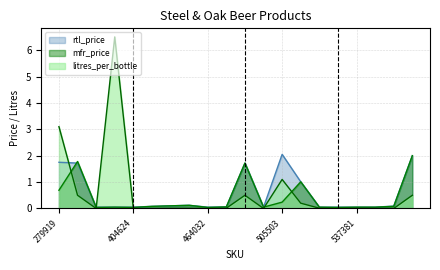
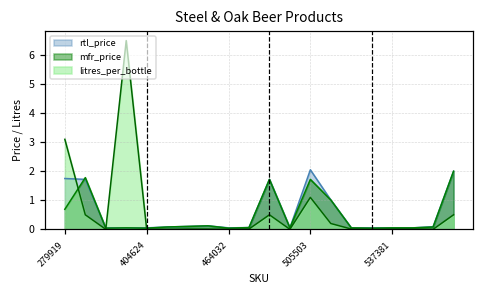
  {
    "rtl_price": {
      "279919": 1.8,
      "505503": 2.1
    },
    "mfr_price": {
      "279919": 0.7,
-     "505503": 0.2
+     "505503": 1.7
    },
    "litres_per_bottle": {
      "279919": 3.1,
      "505503": 1.1
    }
  }
